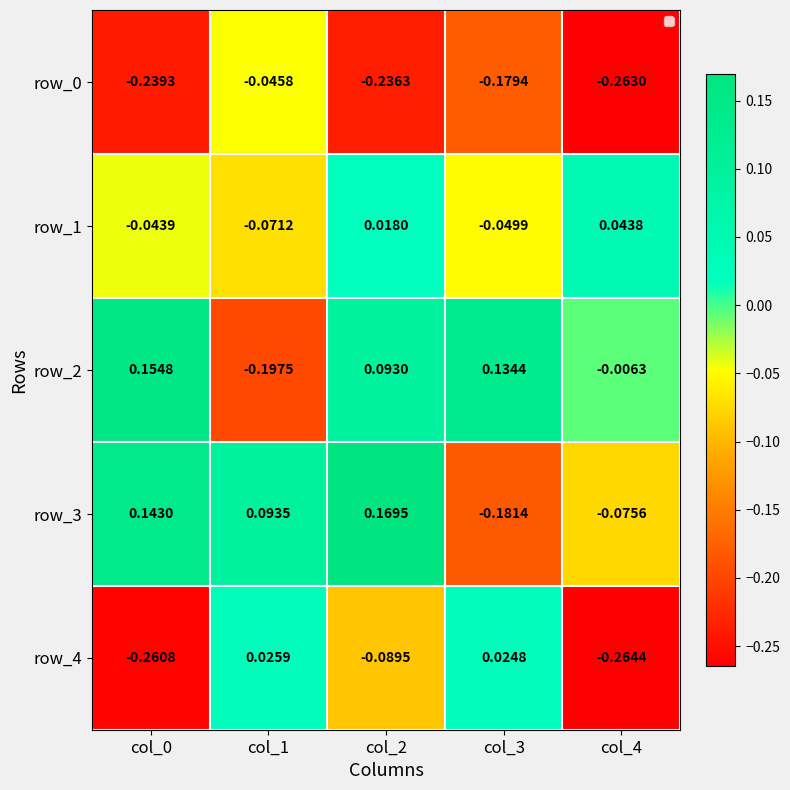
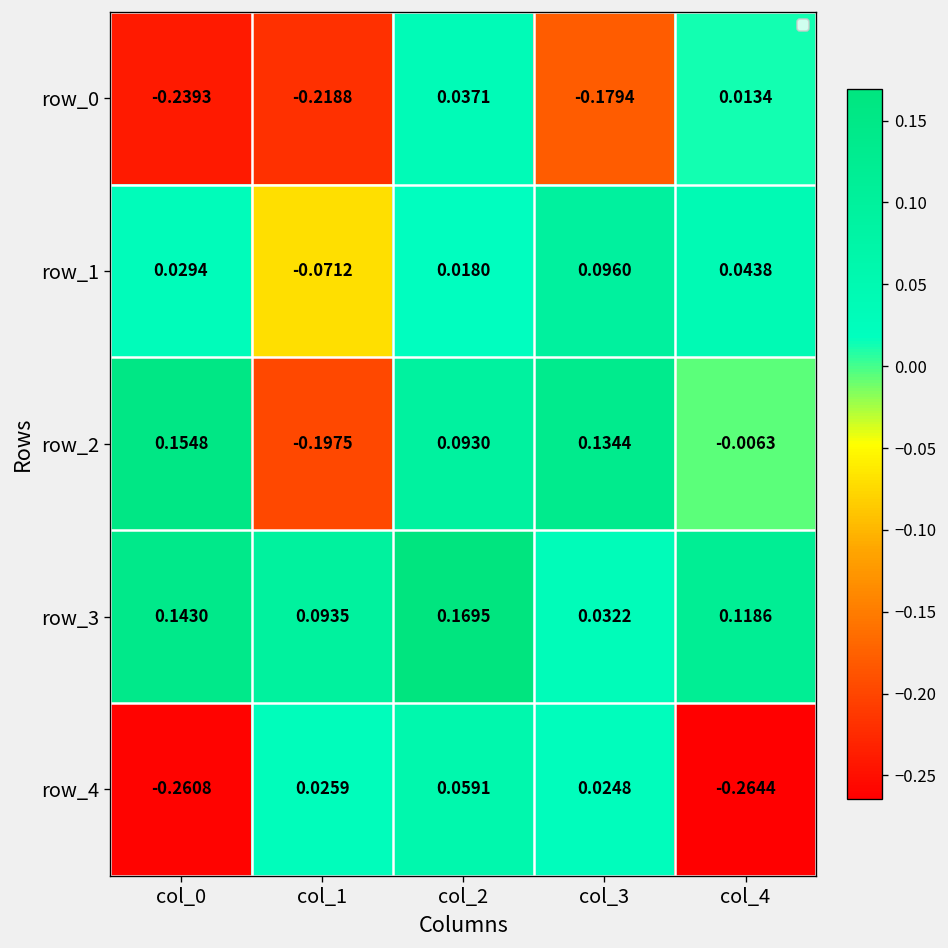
  {
    "row_0": {
      "col_0": -0.2393,
-     "col_1": -0.0458,
-     "col_2": -0.2363,
+     "col_1": -0.2188,
+     "col_2": 0.0371,
      "col_3": -0.1794,
-     "col_4": -0.2630
+     "col_4": 0.0134
    },
    "row_1": {
-     "col_0": -0.0439,
+     "col_0": 0.0294,
      "col_1": -0.0712,
      "col_2": 0.0180,
-     "col_3": -0.0499,
+     "col_3": 0.0960,
      "col_4": 0.0438
    },
    "row_2": {
      "col_0": 0.1548,
      "col_1": -0.1975,
      "col_2": 0.0930,
      "col_3": 0.1344,
      "col_4": -0.0063
    },
    "row_3": {
      "col_0": 0.1430,
      "col_1": 0.0935,
      "col_2": 0.1695,
-     "col_3": -0.1814,
-     "col_4": -0.0756
+     "col_3": 0.0322,
+     "col_4": 0.1186
    },
    "row_4": {
      "col_0": -0.2608,
      "col_1": 0.0259,
-     "col_2": -0.0895,
+     "col_2": 0.0591,
      "col_3": 0.0248,
      "col_4": -0.2644
    }
  }
